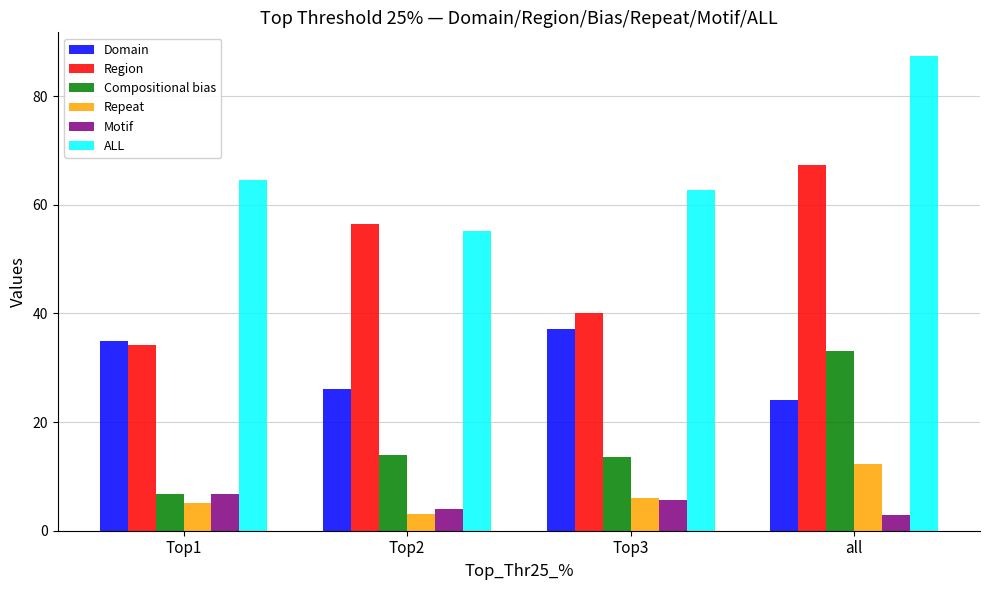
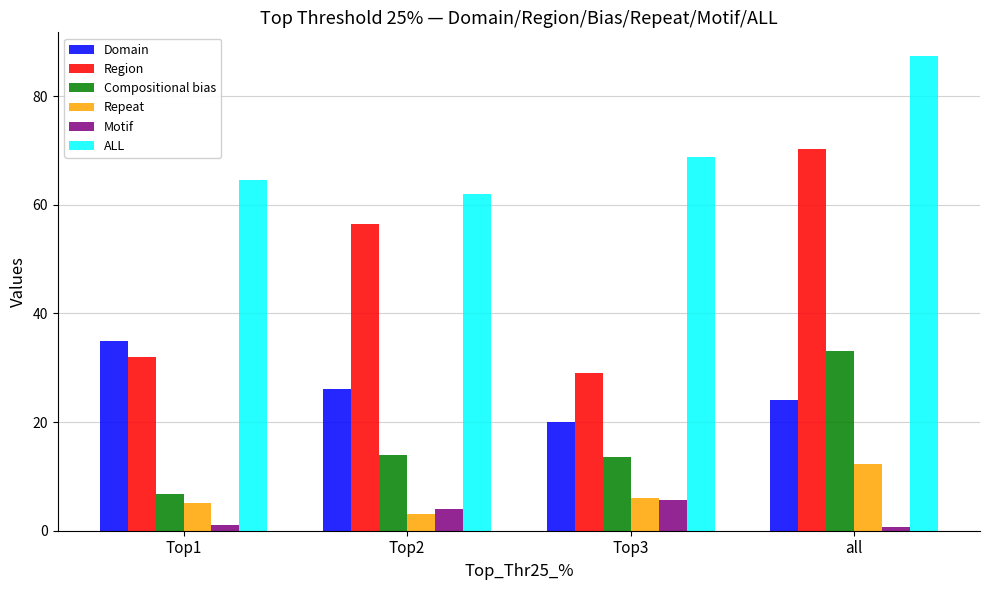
  {
    "Domain": {
      "Top1": 35,
      "Top2": 26,
-     "Top3": 37,
+     "Top3": 20,
      "all": 24
    },
    "Region": {
-     "Top1": 34,
+     "Top1": 32,
      "Top2": 56,
-     "Top3": 40,
-     "all": 67
+     "Top3": 29,
+     "all": 70
    },
    "Compositional bias": {
      "Top1": 7,
      "Top2": 14,
      "Top3": 14,
      "all": 33
    },
    "Repeat": {
      "Top1": 5,
      "Top2": 3,
      "Top3": 6,
      "all": 12
    },
    "Motif": {
-     "Top1": 7,
+     "Top1": 1,
      "Top2": 4,
      "Top3": 6,
-     "all": 3
+     "all": 1
    },
    "ALL": {
      "Top1": 64,
-     "Top2": 55,
-     "Top3": 63,
+     "Top2": 62,
+     "Top3": 69,
      "all": 87
    }
  }
